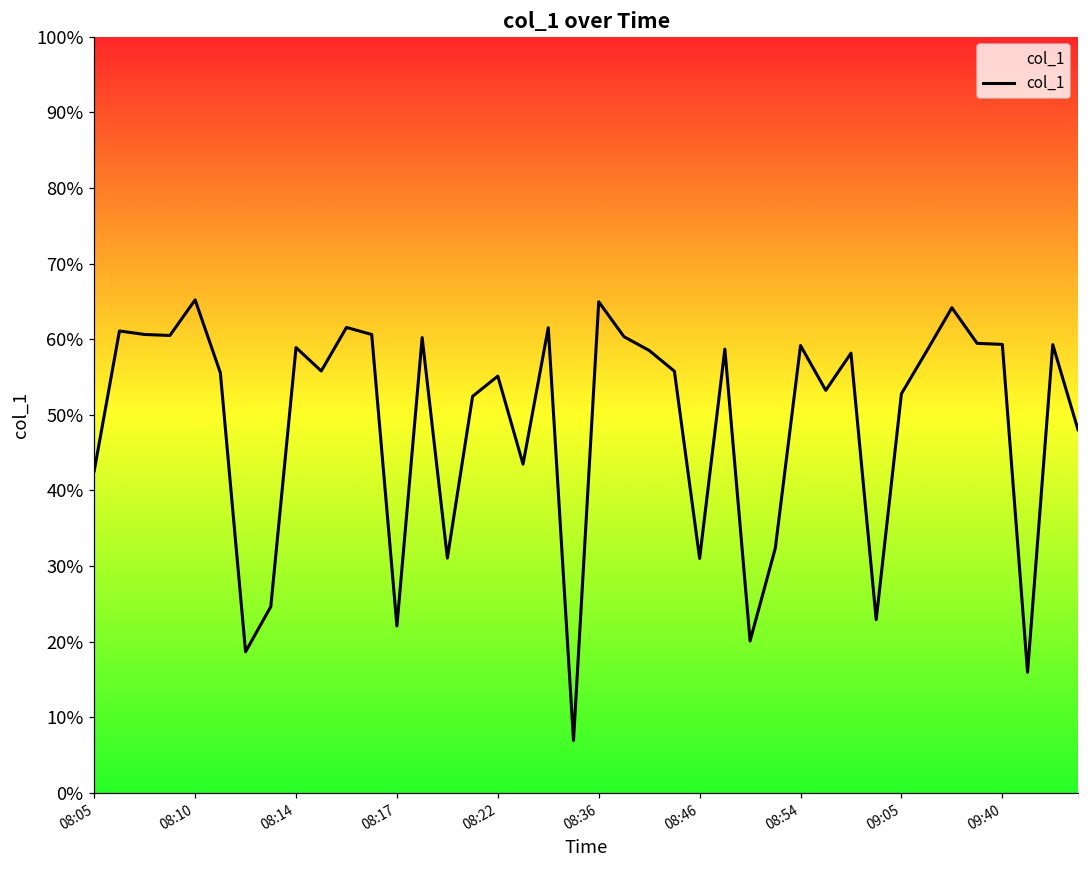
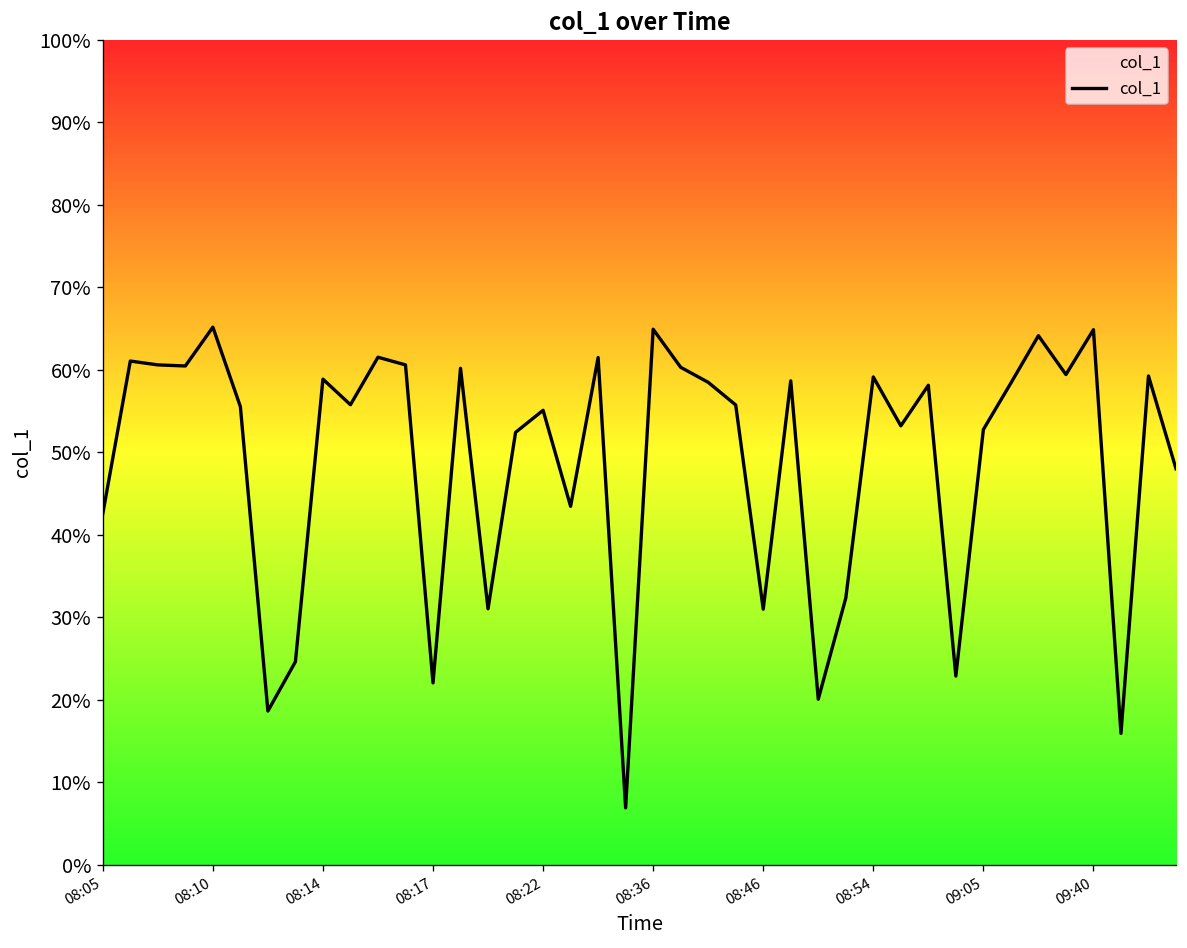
  {
    "08:05": "43%",
    "08:36": "65%",
-   "09:40": "59%"
+   "09:40": "65%"
  }
